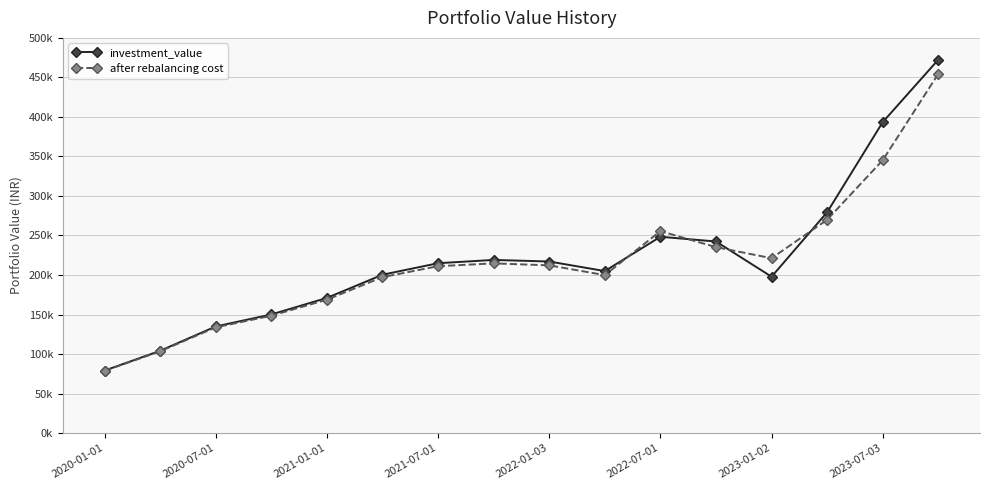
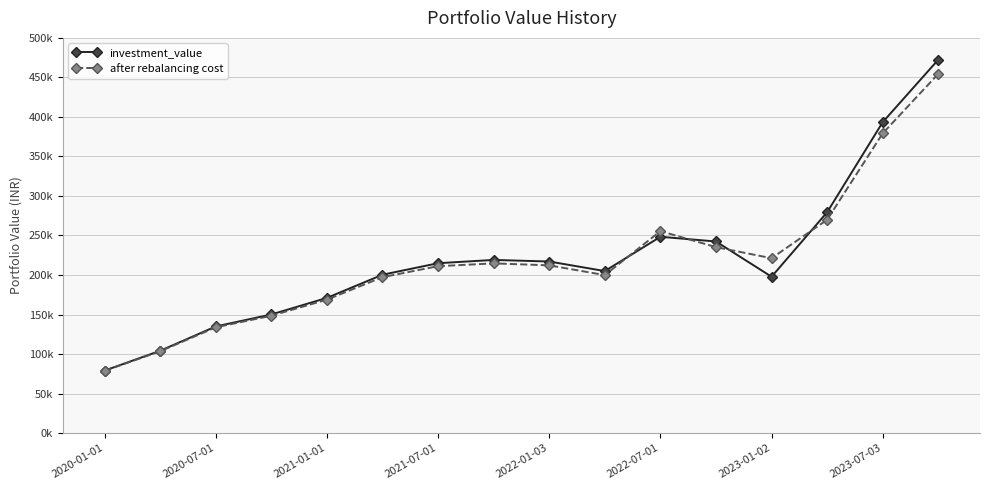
  {
    "investment_value": {
      "2021-07-01": 210000,
      "2022-01-03": 220000,
      "2022-07-01": 250000,
      "2023-01-02": 200000,
      "2023-07-03": 390000
    },
    "after rebalancing cost": {
      "2021-07-01": 210000,
      "2022-01-03": 210000,
      "2022-07-01": 260000,
      "2023-01-02": 220000,
-     "2023-07-03": 350000
+     "2023-07-03": 380000
    }
  }
